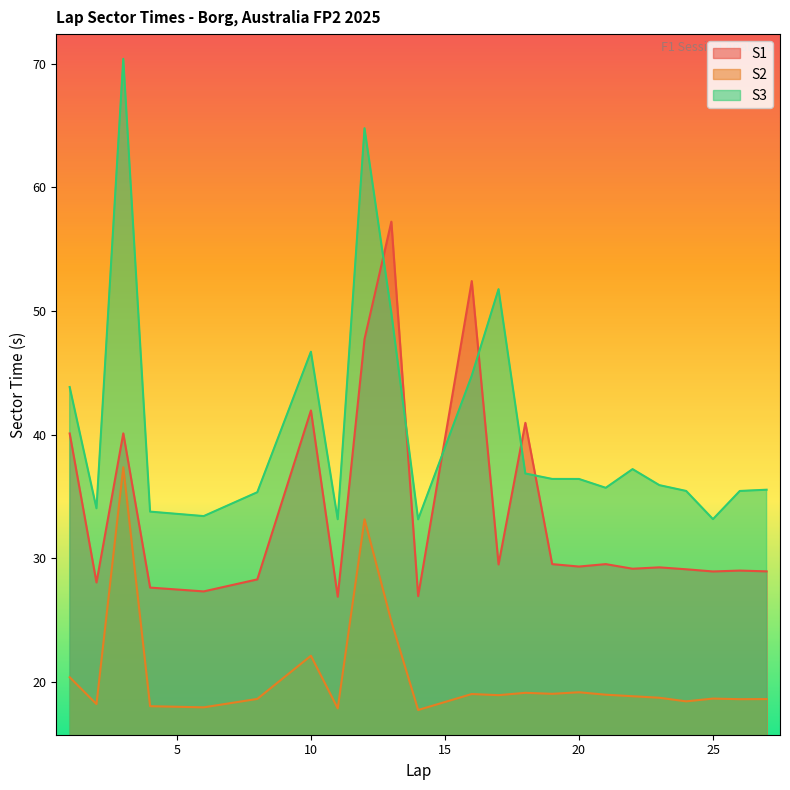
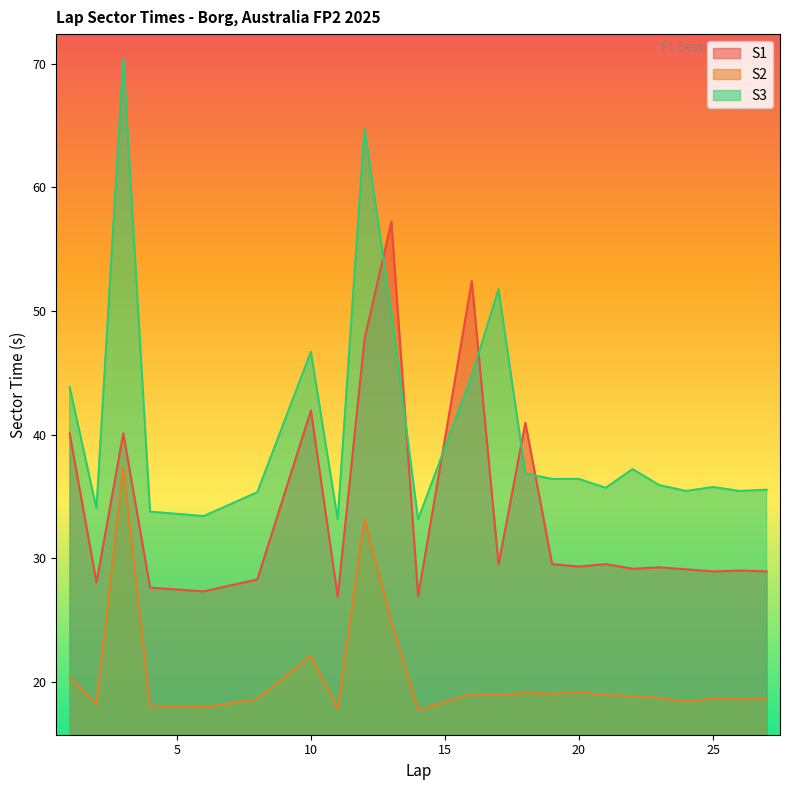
  {
    "S3": {
      "10": 46.7,
      "20": 36.4,
-     "25": 33.2
+     "25": 35.8
    }
  }
